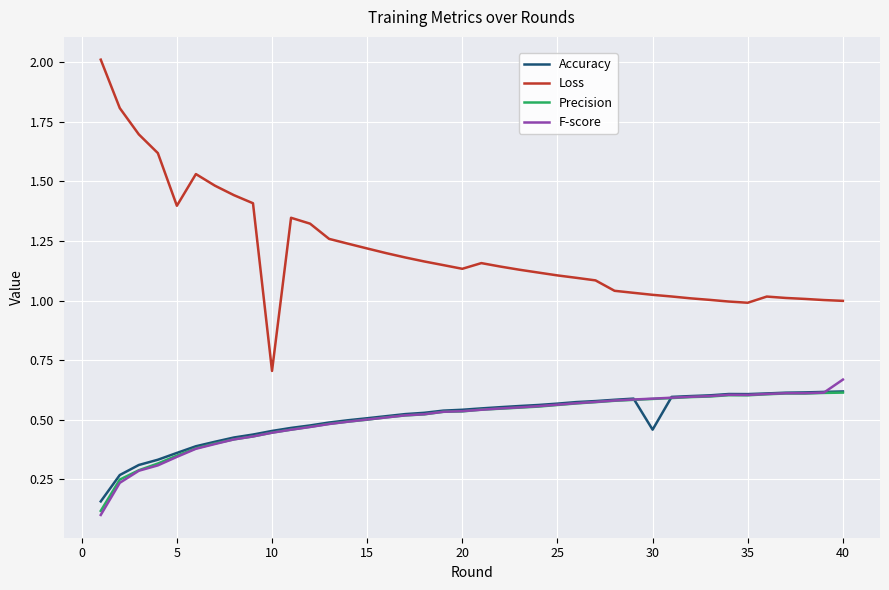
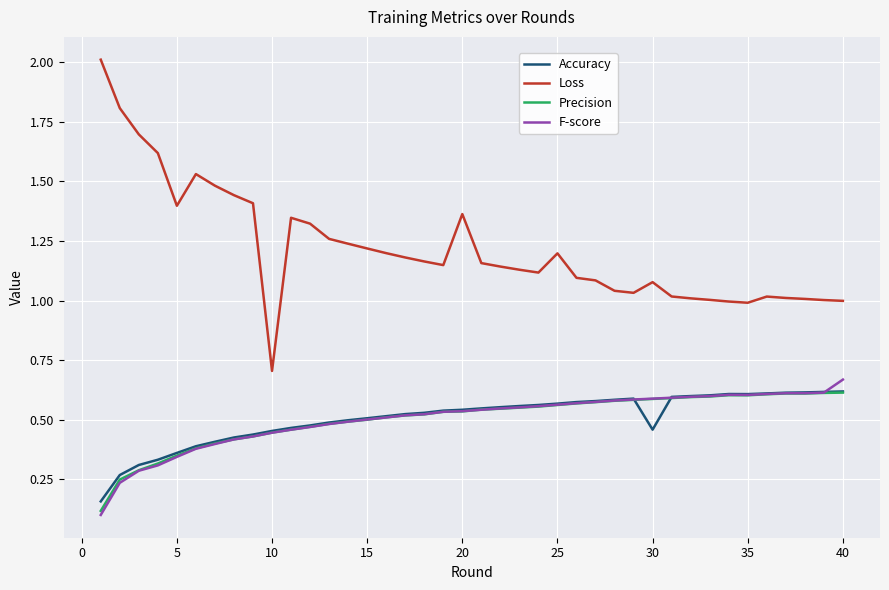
  {
    "Accuracy": {
      "5": 0.36,
      "30": 0.46
    },
    "Loss": {
      "5": 1.40,
      "10": 0.70,
      "15": 1.22,
-     "20": 1.13,
-     "25": 1.11,
-     "30": 1.02,
+     "20": 1.36,
+     "25": 1.20,
+     "30": 1.08,
      "35": 0.99,
      "40": 1.00
    },
    "F-score": {
      "40": 0.67
    }
  }
